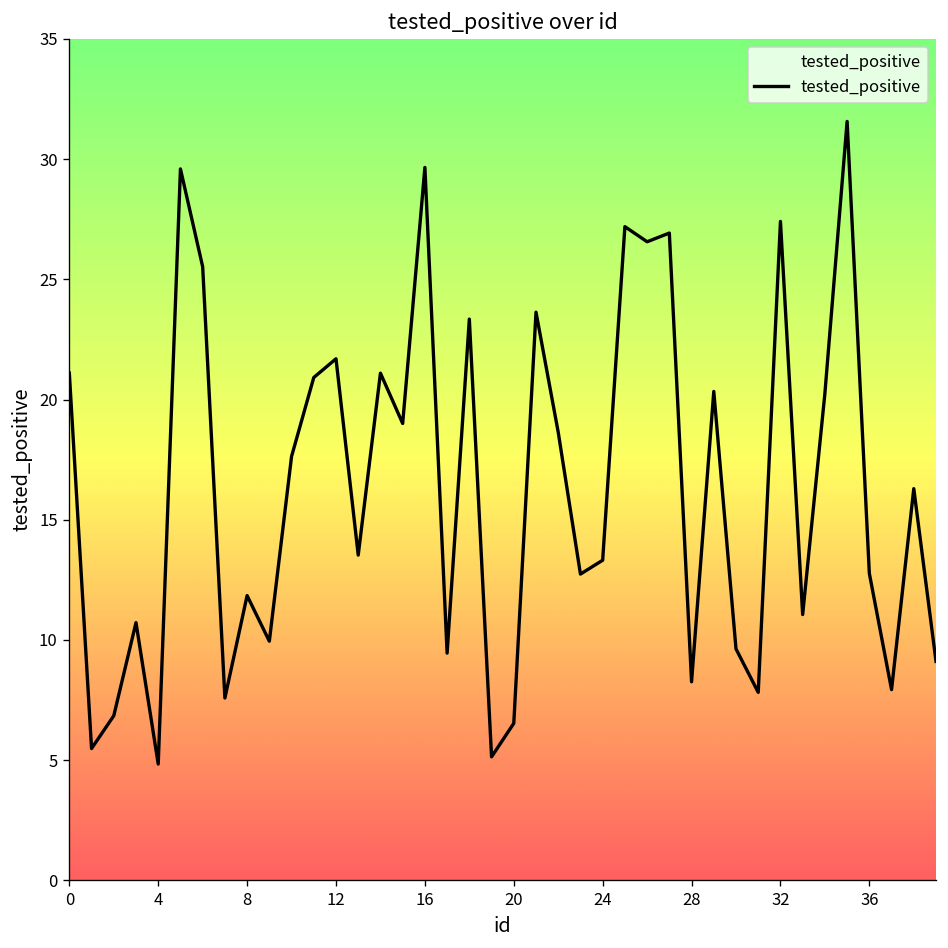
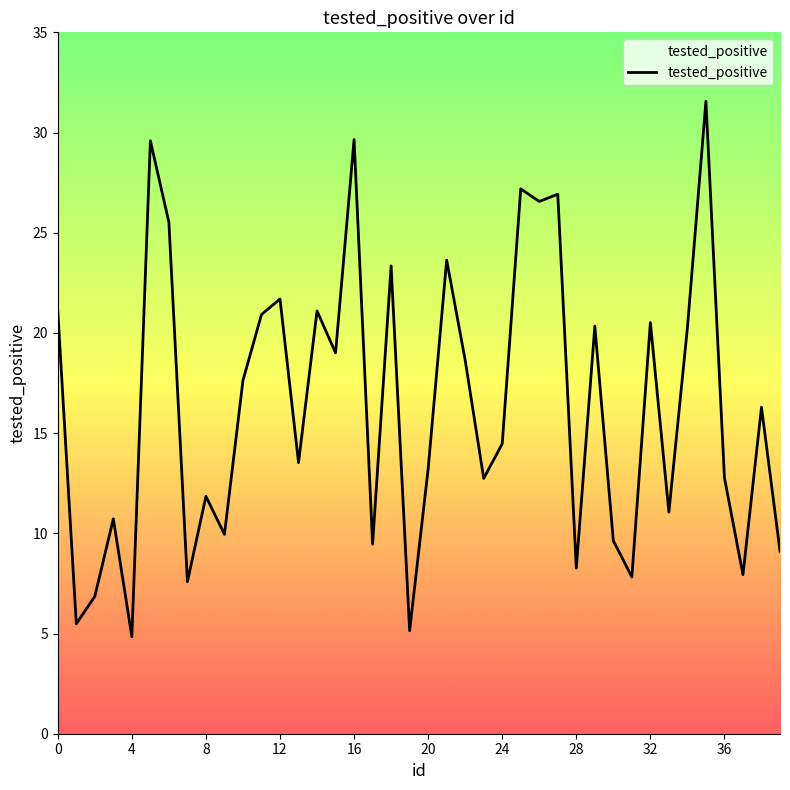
  {
    "0": 21.1,
    "4": 4.8,
    "8": 11.8,
    "12": 21.7,
    "16": 29.7,
-   "20": 6.5,
-   "24": 13.3,
+   "20": 13.2,
+   "24": 14.5,
    "28": 8.3,
-   "32": 27.4,
+   "32": 20.5,
    "36": 12.8
  }
